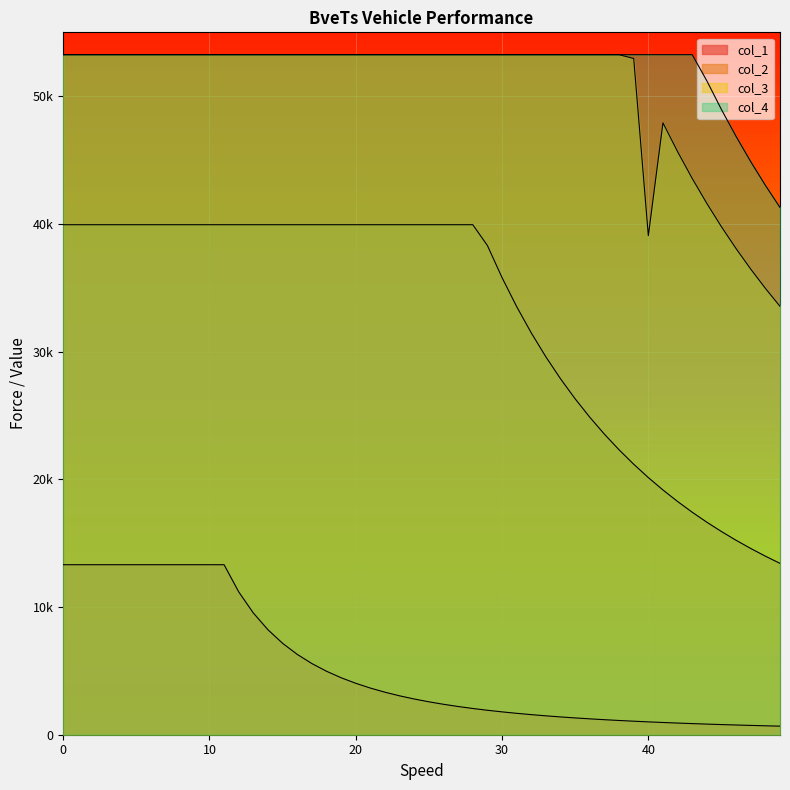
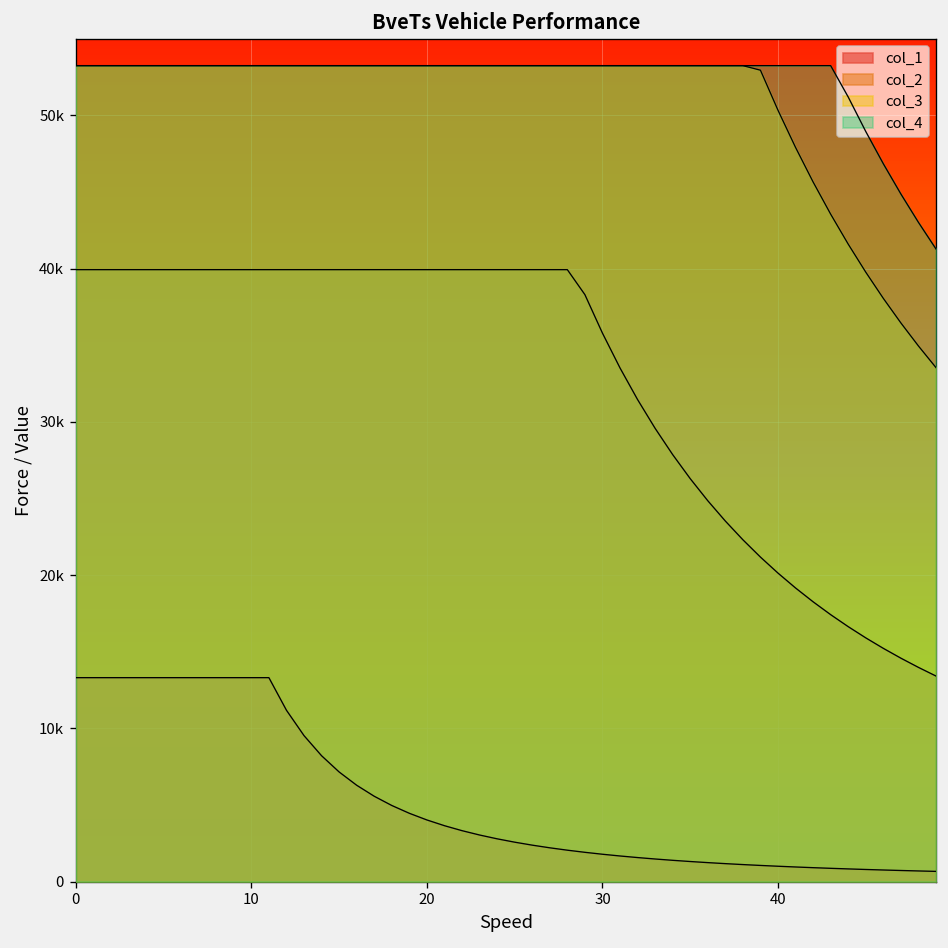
  {
    "col_3": {
-     "40": 39100
+     "40": 50300
    },
    "col_4": {
      "40": 53200
    }
  }
